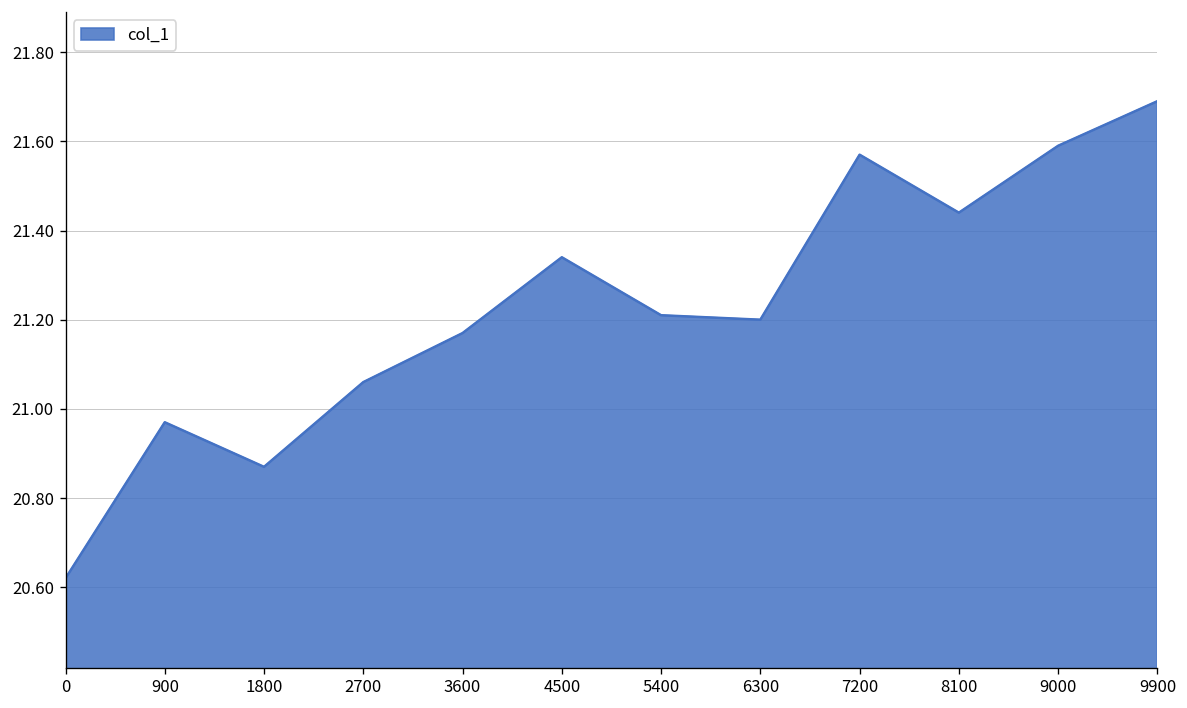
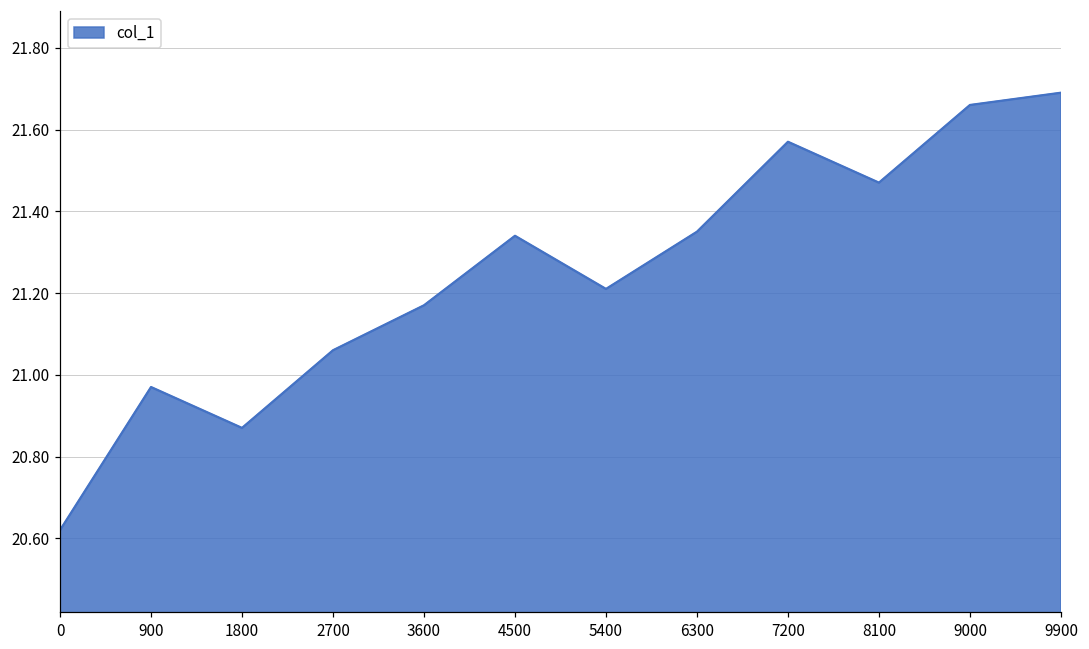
  {
    "0": 20.62,
    "900": 20.97,
    "1800": 20.87,
    "2700": 21.06,
    "3600": 21.17,
    "4500": 21.34,
    "5400": 21.21,
-   "6300": 21.20,
+   "6300": 21.35,
    "7200": 21.57,
-   "8100": 21.44,
-   "9000": 21.59,
+   "8100": 21.47,
+   "9000": 21.66,
    "9900": 21.69
  }
